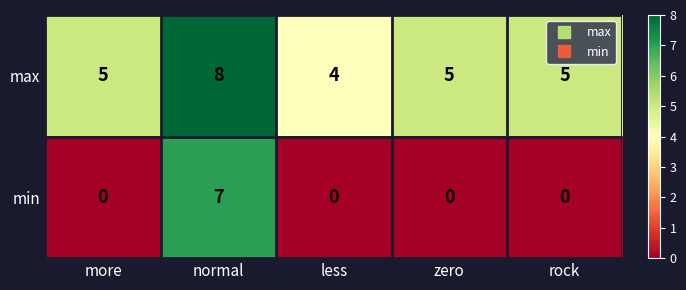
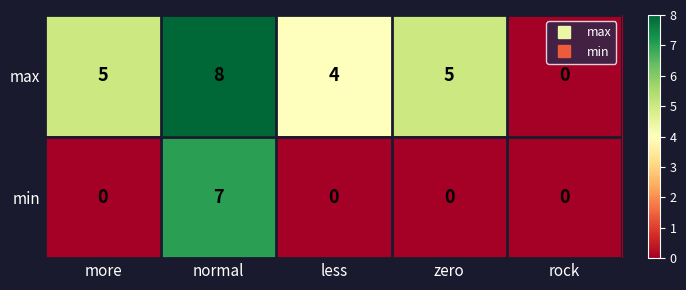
  {
    "max": {
      "more": 5,
      "normal": 8,
      "less": 4,
      "zero": 5,
-     "rock": 5
+     "rock": 0
    },
    "min": {
      "more": 0,
      "normal": 7,
      "less": 0,
      "zero": 0,
      "rock": 0
    }
  }
